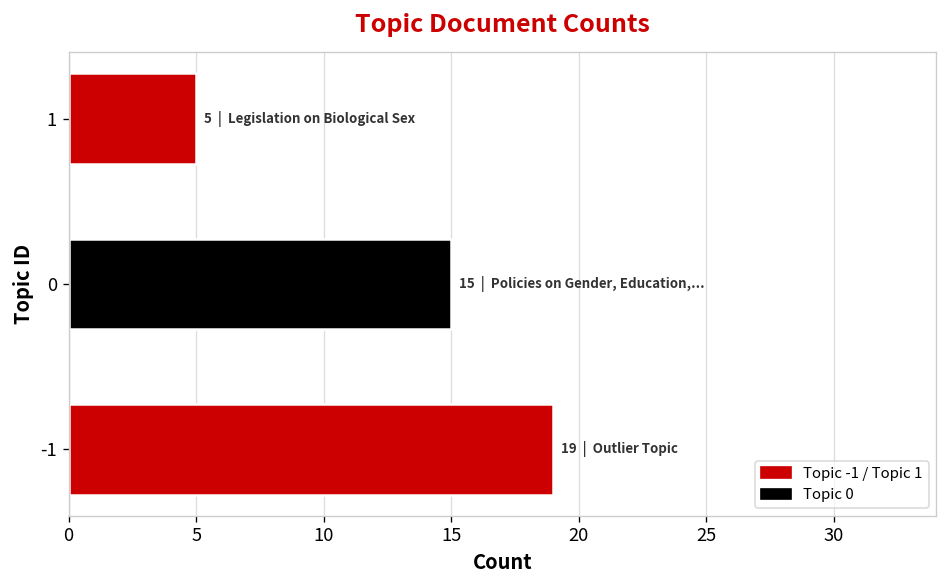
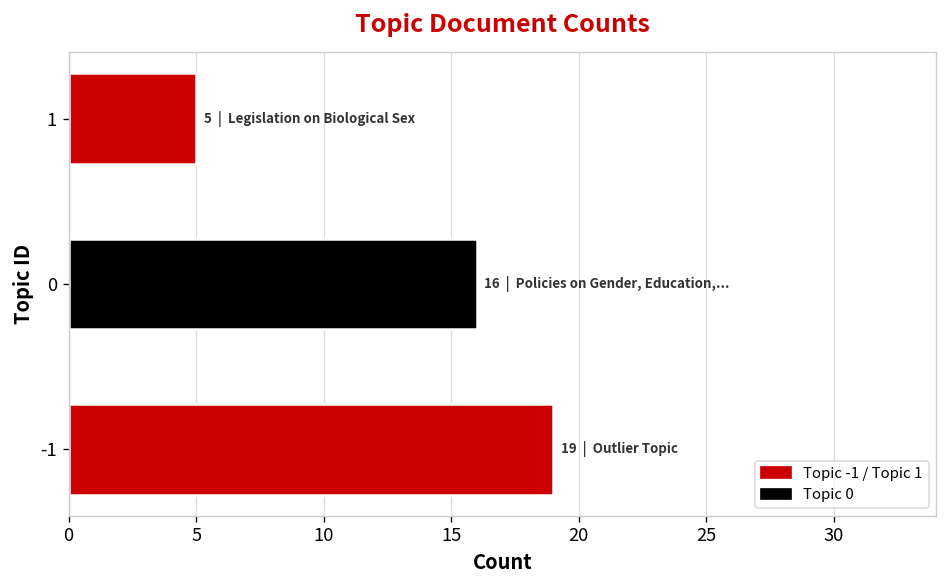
  {
    "1": 5,
-   "0": 15,
+   "0": 16,
    "-1": 19
  }
